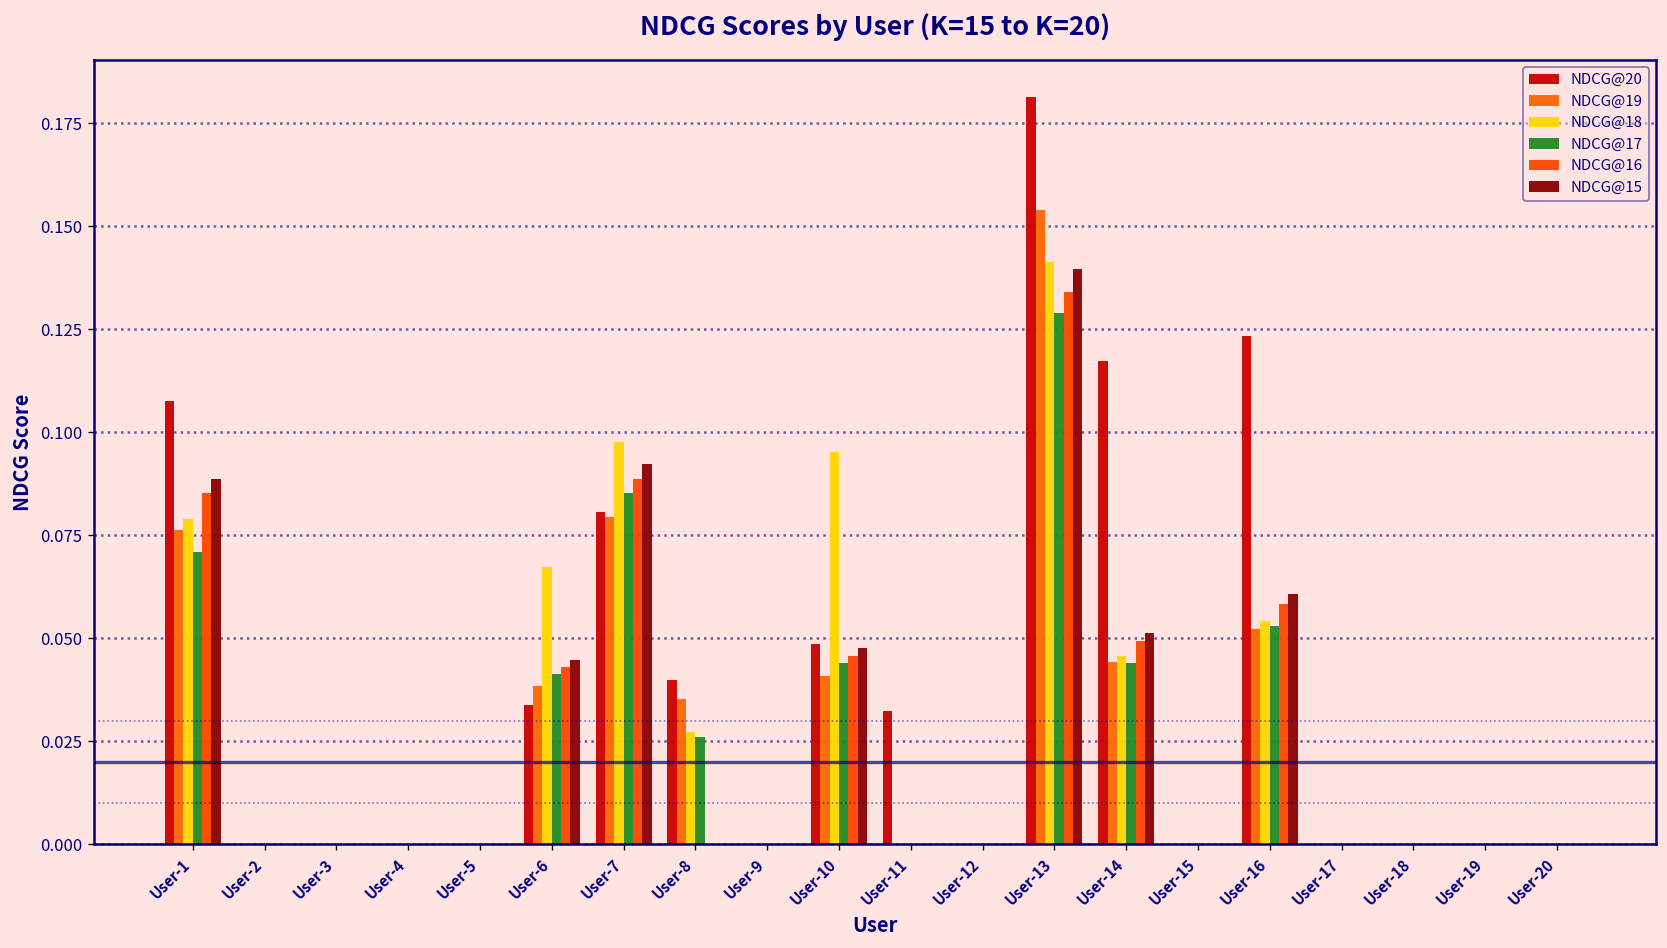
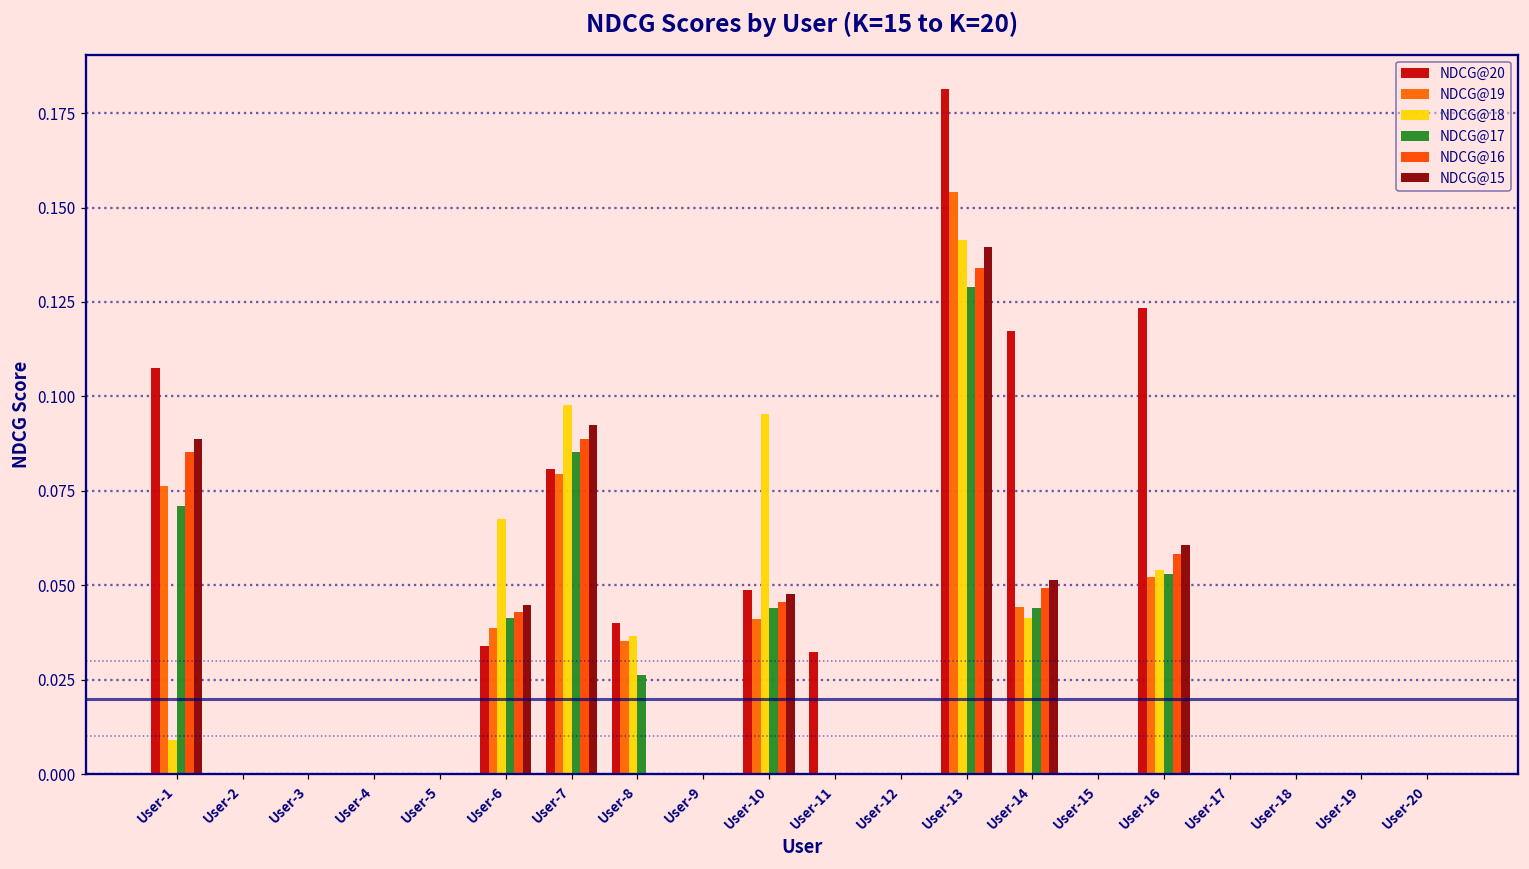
  {
    "NDCG@20": {
      "User-1": 0.108,
      "User-2": 0.000,
      "User-3": 0.000,
      "User-4": 0.000,
      "User-5": 0.000,
      "User-6": 0.034,
      "User-7": 0.081,
      "User-8": 0.040,
      "User-9": 0.000,
      "User-10": 0.049,
      "User-11": 0.032,
      "User-12": 0.000,
      "User-13": 0.181,
      "User-14": 0.117,
      "User-15": 0.000,
      "User-16": 0.123,
      "User-17": 0.000,
      "User-18": 0.000,
      "User-19": 0.000,
      "User-20": 0.000
    },
    "NDCG@18": {
-     "User-1": 0.079,
+     "User-1": 0.009,
      "User-2": 0.000,
      "User-3": 0.000,
      "User-4": 0.000,
      "User-5": 0.000,
      "User-6": 0.067,
      "User-7": 0.098,
-     "User-8": 0.027,
+     "User-8": 0.036,
      "User-9": 0.000,
      "User-10": 0.095,
      "User-11": 0.000,
      "User-12": 0.000,
      "User-13": 0.141,
-     "User-14": 0.046,
+     "User-14": 0.041,
      "User-15": 0.000,
      "User-16": 0.054,
      "User-17": 0.000,
      "User-18": 0.000,
      "User-19": 0.000,
      "User-20": 0.000
    },
    "NDCG@17": {
      "User-1": 0.071,
      "User-2": 0.000,
      "User-3": 0.000,
      "User-4": 0.000,
      "User-5": 0.000,
      "User-6": 0.041,
      "User-7": 0.085,
      "User-8": 0.026,
      "User-9": 0.000,
      "User-10": 0.044,
      "User-11": 0.000,
      "User-12": 0.000,
      "User-13": 0.129,
      "User-14": 0.044,
      "User-15": 0.000,
      "User-16": 0.053,
      "User-17": 0.000,
      "User-18": 0.000,
      "User-19": 0.000,
      "User-20": 0.000
    },
    "NDCG@15": {
      "User-1": 0.089,
      "User-2": 0.000,
      "User-3": 0.000,
      "User-4": 0.000,
      "User-5": 0.000,
      "User-6": 0.045,
      "User-7": 0.092,
      "User-8": 0.000,
      "User-9": 0.000,
      "User-10": 0.048,
      "User-11": 0.000,
      "User-12": 0.000,
      "User-13": 0.140,
      "User-14": 0.051,
      "User-15": 0.000,
      "User-16": 0.061,
      "User-17": 0.000,
      "User-18": 0.000,
      "User-19": 0.000,
      "User-20": 0.000
    }
  }
